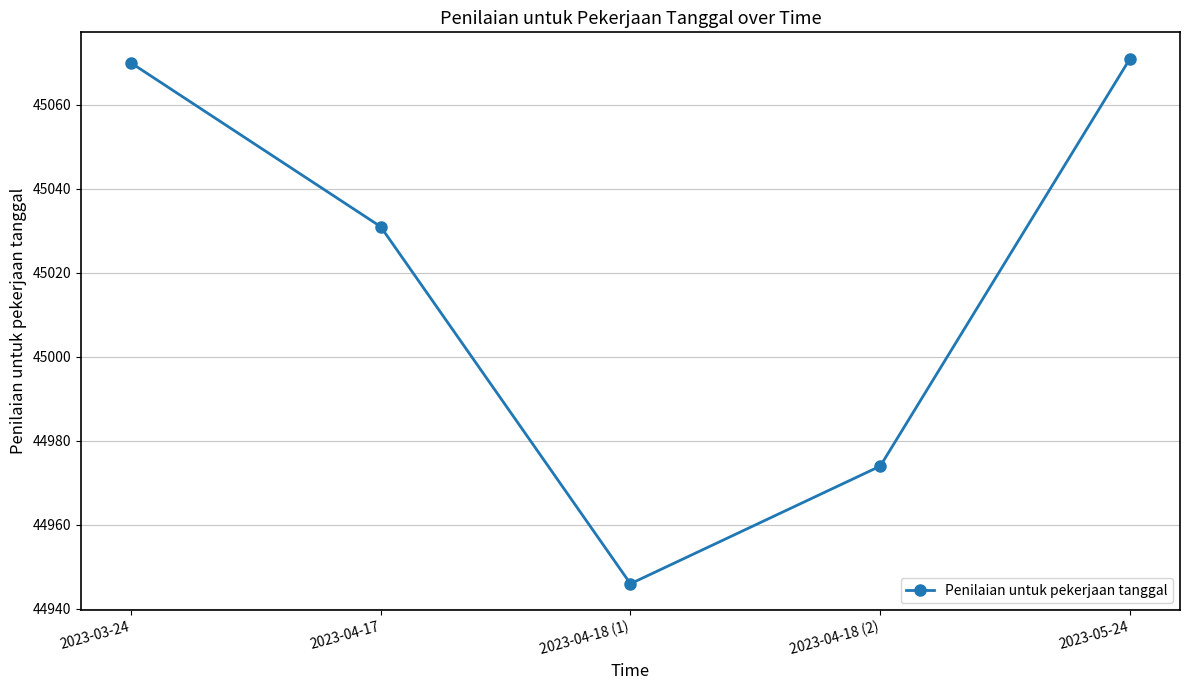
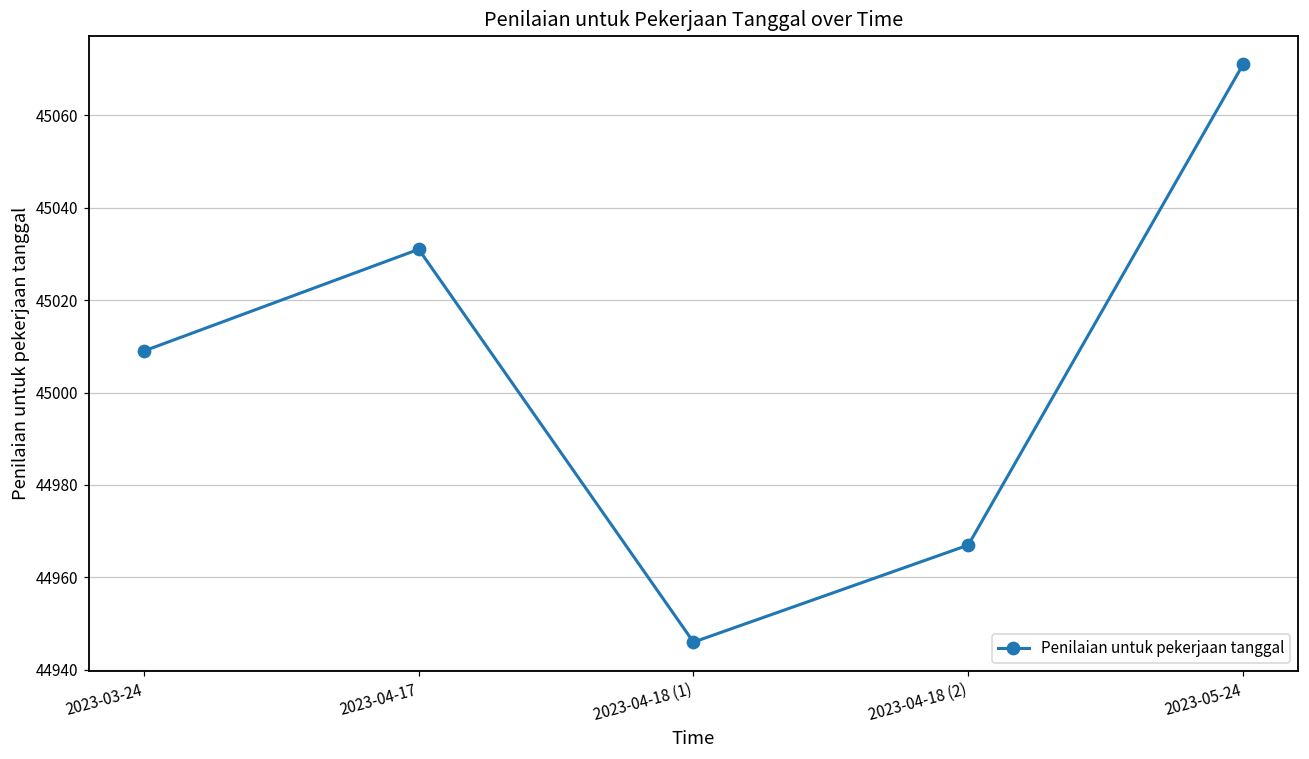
  {
-   "2023-03-24": 45070,
+   "2023-03-24": 45009,
    "2023-04-17": 45031,
    "2023-04-18 (1)": 44946,
-   "2023-04-18 (2)": 44974,
+   "2023-04-18 (2)": 44967,
    "2023-05-24": 45071
  }
